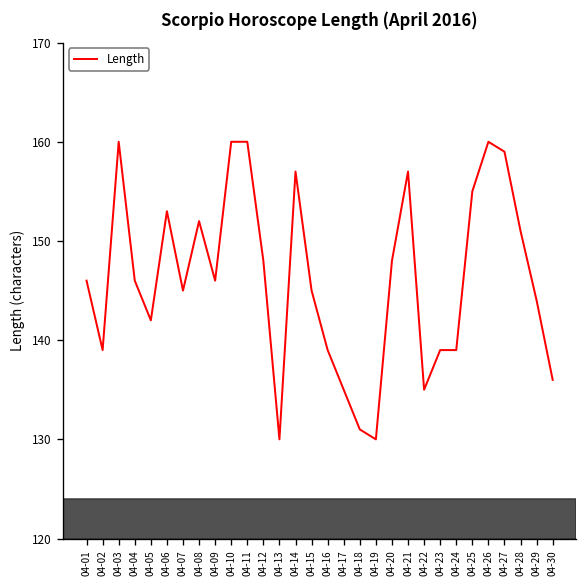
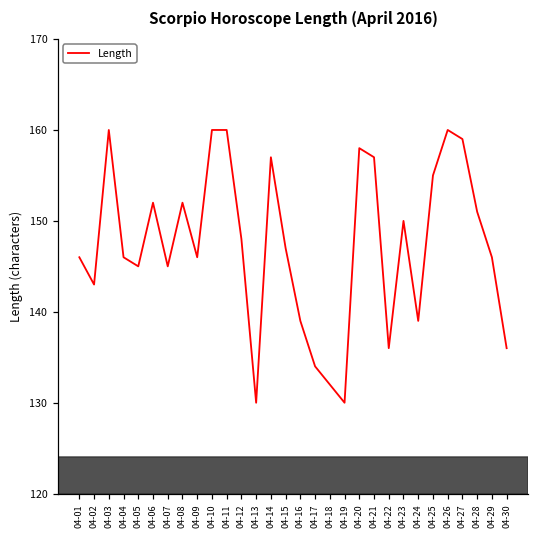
  {
    "04-01": 146,
-   "04-02": 139,
+   "04-02": 143,
    "04-03": 160,
    "04-04": 146,
-   "04-05": 142,
-   "04-06": 153,
+   "04-05": 145,
+   "04-06": 152,
    "04-07": 145,
    "04-08": 152,
    "04-09": 146,
    "04-10": 160,
    "04-11": 160,
    "04-12": 148,
    "04-13": 130,
    "04-14": 157,
-   "04-15": 145,
+   "04-15": 147,
    "04-16": 139,
-   "04-17": 135,
-   "04-18": 131,
+   "04-17": 134,
+   "04-18": 132,
    "04-19": 130,
-   "04-20": 148,
+   "04-20": 158,
    "04-21": 157,
-   "04-22": 135,
-   "04-23": 139,
+   "04-22": 136,
+   "04-23": 150,
    "04-24": 139,
    "04-25": 155,
    "04-26": 160,
    "04-27": 159,
    "04-28": 151,
-   "04-29": 144,
+   "04-29": 146,
    "04-30": 136
  }
